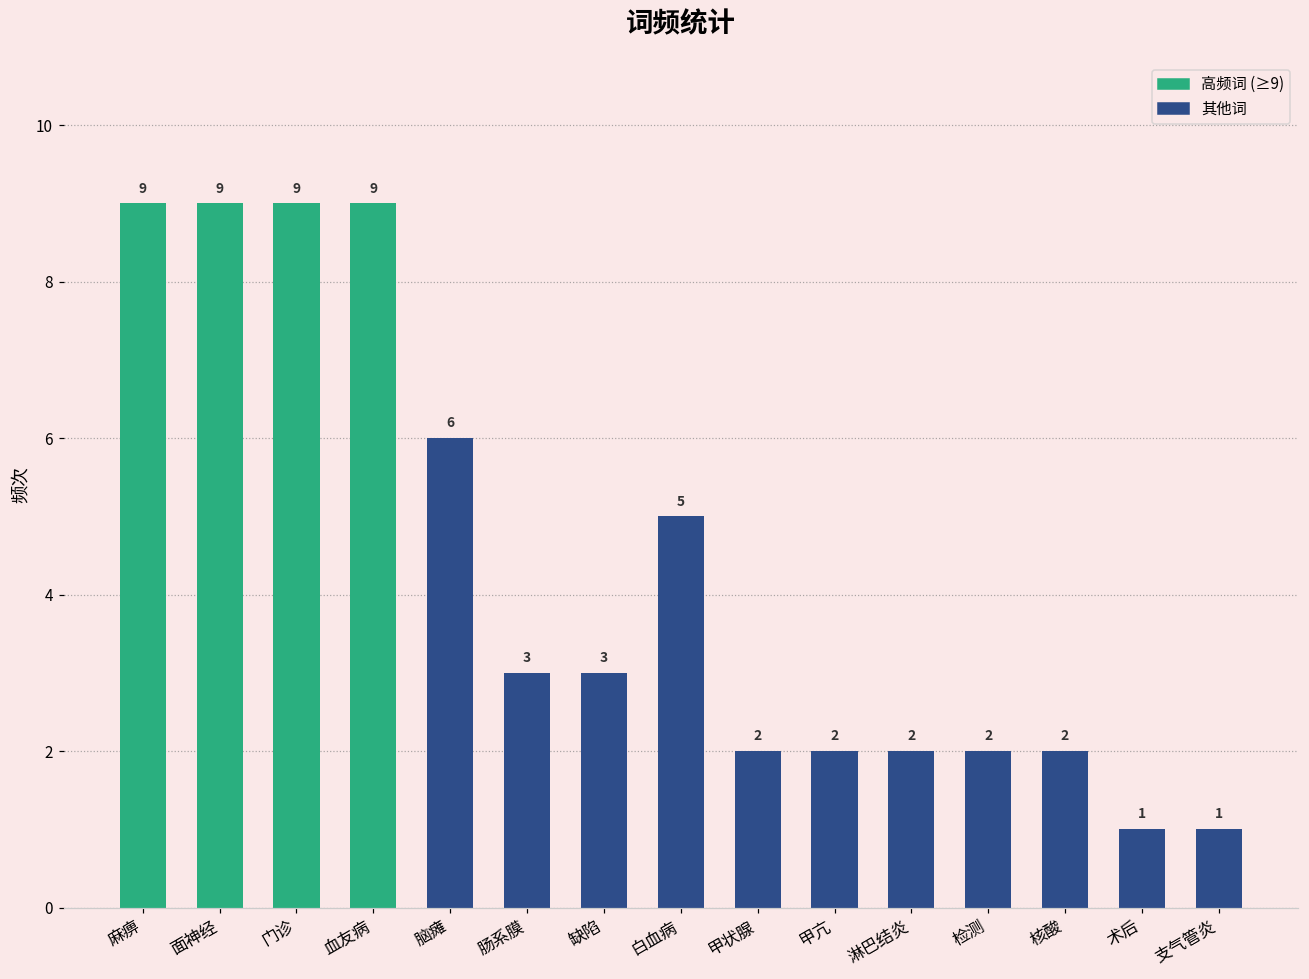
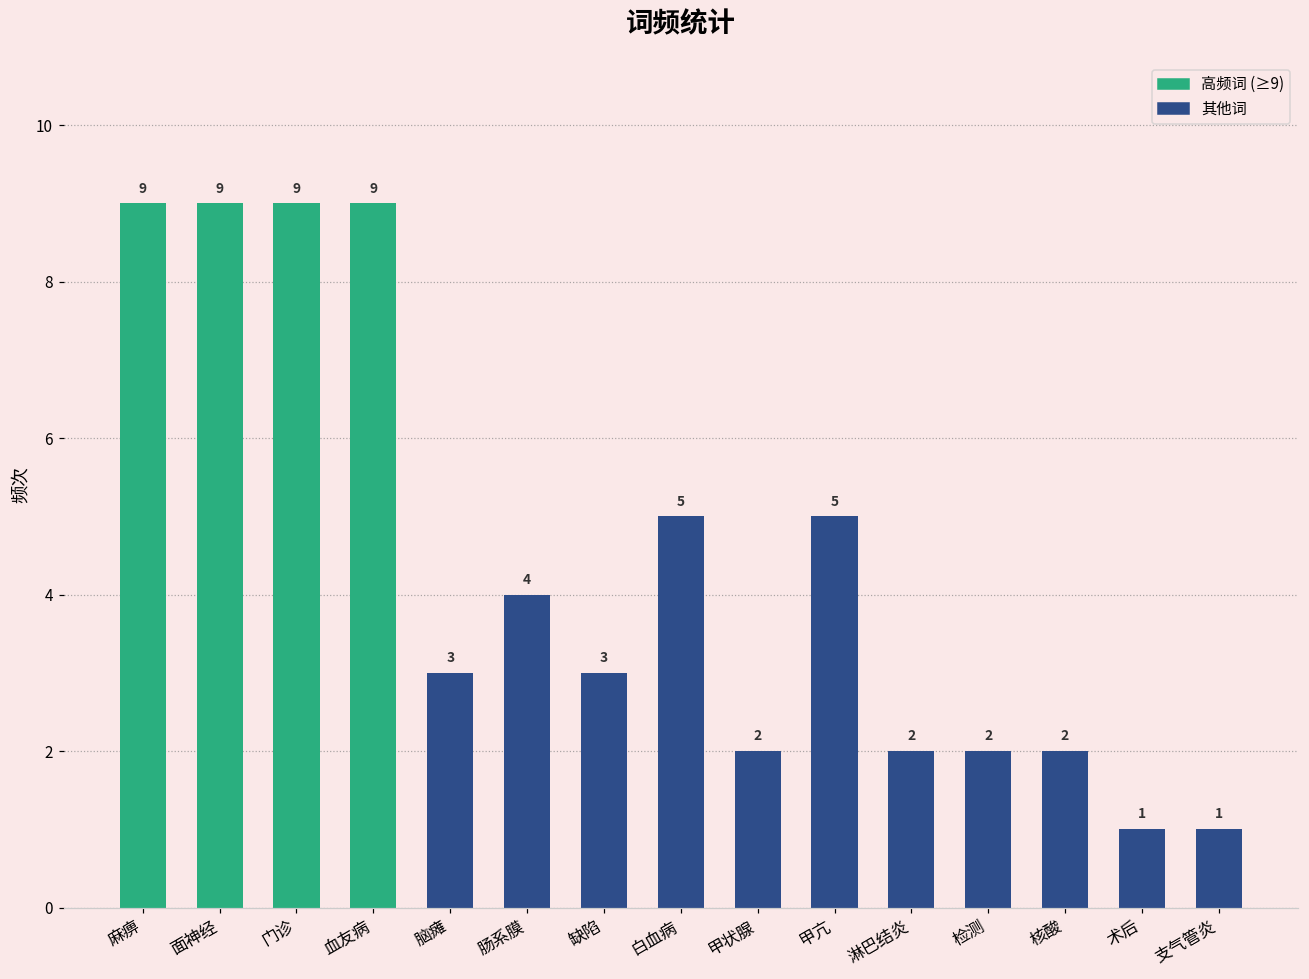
  {
    "麻痹": 9,
    "面神经": 9,
    "门诊": 9,
    "血友病": 9,
-   "脑瘫": 6,
-   "肠系膜": 3,
+   "脑瘫": 3,
+   "肠系膜": 4,
    "缺陷": 3,
    "白血病": 5,
    "甲状腺": 2,
-   "甲亢": 2,
+   "甲亢": 5,
    "淋巴结炎": 2,
    "检测": 2,
    "核酸": 2,
    "术后": 1,
    "支气管炎": 1
  }
